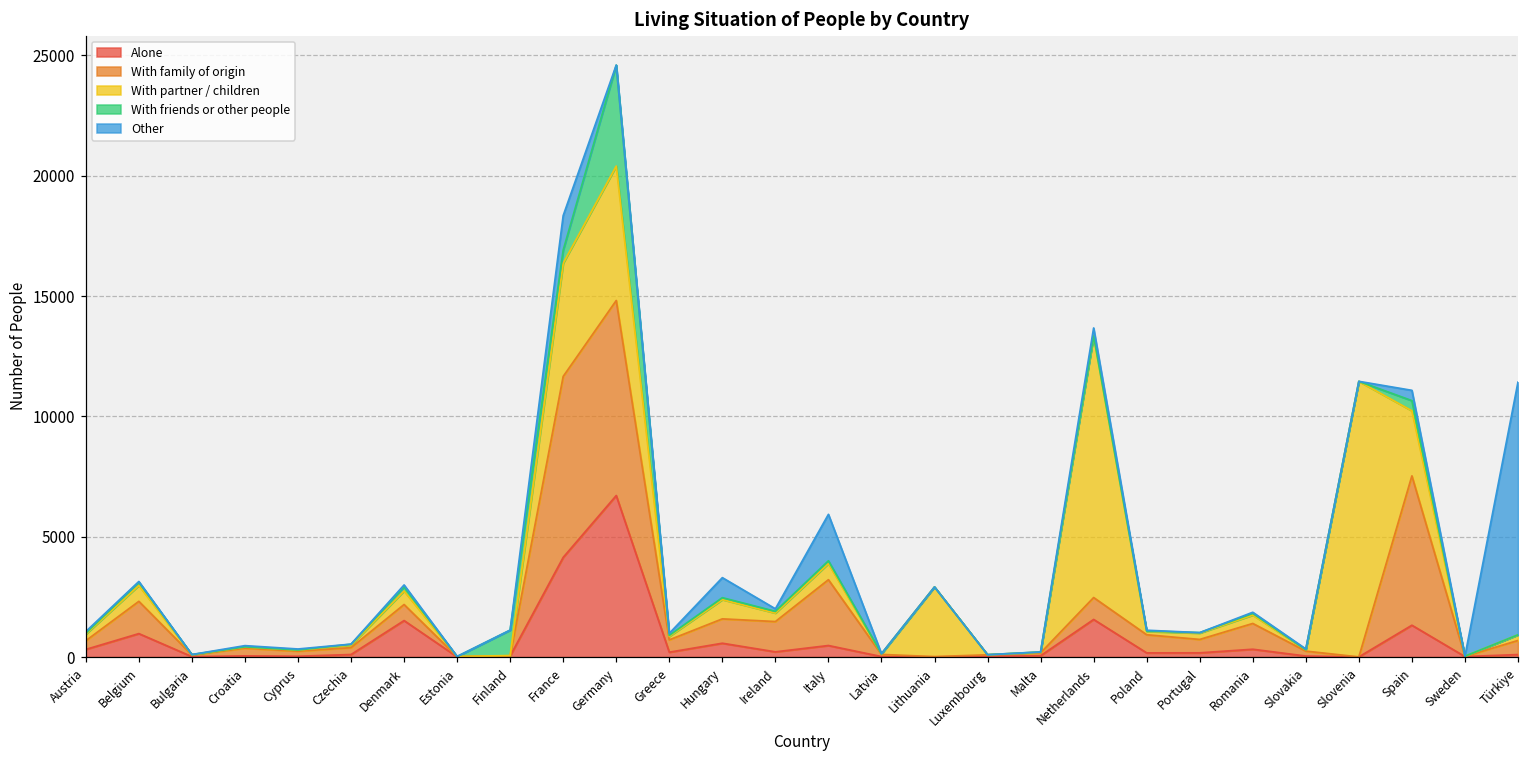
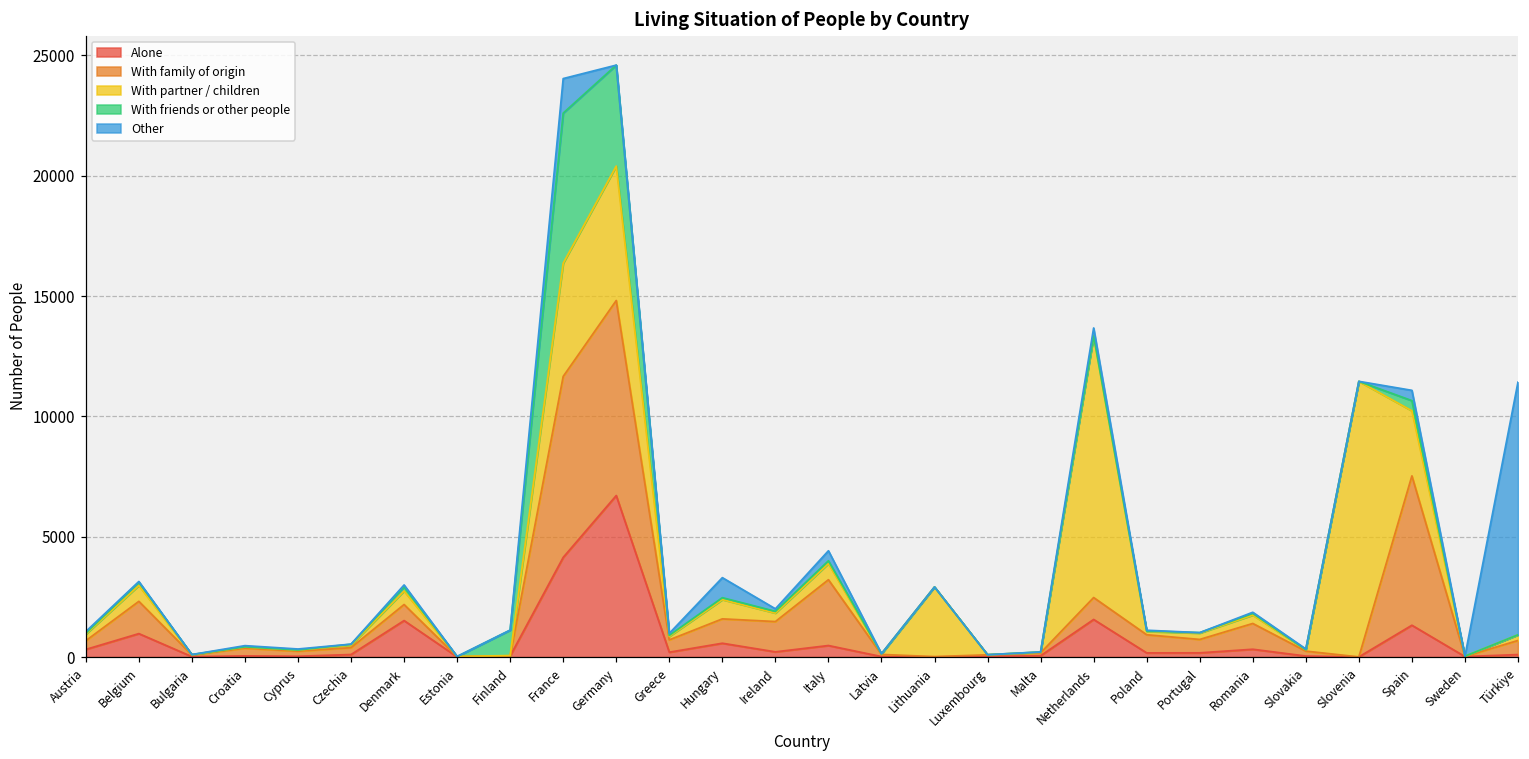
  {
    "With partner / children": {
      "Belgium": 700,
      "Denmark": 600,
      "France": 4700,
      "Germany": 5600,
      "Italy": 700,
      "Spain": 2700
    },
    "With friends or other people": {
-     "France": 500,
+     "France": 6200,
      "Italy": 100,
      "Spain": 400
    },
    "Other": {
      "France": 1400,
      "Hungary": 800,
-     "Italy": 1900,
+     "Italy": 400,
      "Netherlands": 300,
      "Spain": 400,
      "Türkiye": 10500
    }
  }
